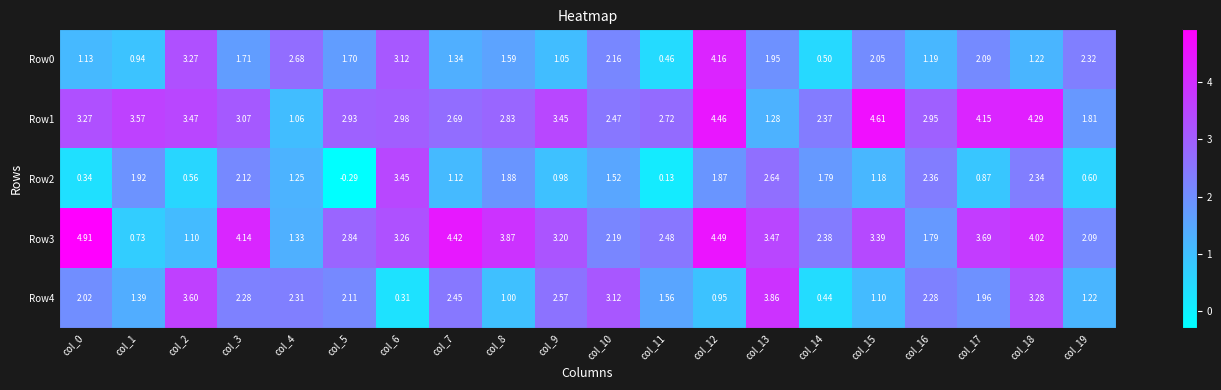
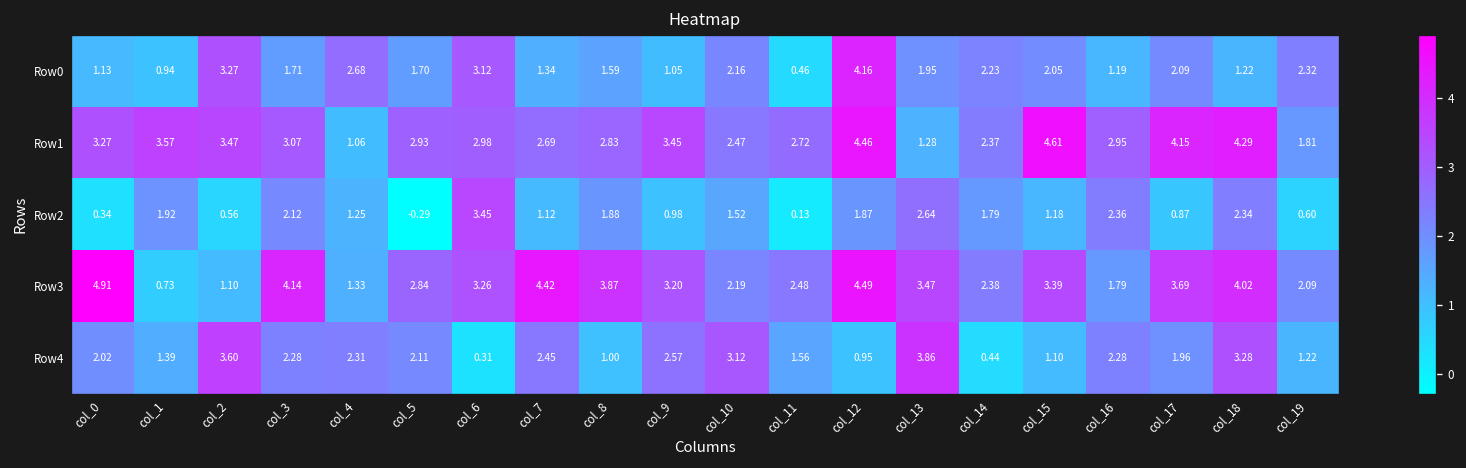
  {
    "Row0": {
      "col_0": 1.13,
      "col_1": 0.94,
      "col_2": 3.27,
      "col_3": 1.71,
      "col_4": 2.68,
      "col_5": 1.70,
      "col_6": 3.12,
      "col_7": 1.34,
      "col_8": 1.59,
      "col_9": 1.05,
      "col_10": 2.16,
      "col_11": 0.46,
      "col_12": 4.16,
      "col_13": 1.95,
-     "col_14": 0.50,
+     "col_14": 2.23,
      "col_15": 2.05,
      "col_16": 1.19,
      "col_17": 2.09,
      "col_18": 1.22,
      "col_19": 2.32
    },
    "Row1": {
      "col_0": 3.27,
      "col_1": 3.57,
      "col_2": 3.47,
      "col_3": 3.07,
      "col_4": 1.06,
      "col_5": 2.93,
      "col_6": 2.98,
      "col_7": 2.69,
      "col_8": 2.83,
      "col_9": 3.45,
      "col_10": 2.47,
      "col_11": 2.72,
      "col_12": 4.46,
      "col_13": 1.28,
      "col_14": 2.37,
      "col_15": 4.61,
      "col_16": 2.95,
      "col_17": 4.15,
      "col_18": 4.29,
      "col_19": 1.81
    },
    "Row2": {
      "col_0": 0.34,
      "col_1": 1.92,
      "col_2": 0.56,
      "col_3": 2.12,
      "col_4": 1.25,
      "col_5": -0.29,
      "col_6": 3.45,
      "col_7": 1.12,
      "col_8": 1.88,
      "col_9": 0.98,
      "col_10": 1.52,
      "col_11": 0.13,
      "col_12": 1.87,
      "col_13": 2.64,
      "col_14": 1.79,
      "col_15": 1.18,
      "col_16": 2.36,
      "col_17": 0.87,
      "col_18": 2.34,
      "col_19": 0.60
    },
    "Row3": {
      "col_0": 4.91,
      "col_1": 0.73,
      "col_2": 1.10,
      "col_3": 4.14,
      "col_4": 1.33,
      "col_5": 2.84,
      "col_6": 3.26,
      "col_7": 4.42,
      "col_8": 3.87,
      "col_9": 3.20,
      "col_10": 2.19,
      "col_11": 2.48,
      "col_12": 4.49,
      "col_13": 3.47,
      "col_14": 2.38,
      "col_15": 3.39,
      "col_16": 1.79,
      "col_17": 3.69,
      "col_18": 4.02,
      "col_19": 2.09
    },
    "Row4": {
      "col_0": 2.02,
      "col_1": 1.39,
      "col_2": 3.60,
      "col_3": 2.28,
      "col_4": 2.31,
      "col_5": 2.11,
      "col_6": 0.31,
      "col_7": 2.45,
      "col_8": 1.00,
      "col_9": 2.57,
      "col_10": 3.12,
      "col_11": 1.56,
      "col_12": 0.95,
      "col_13": 3.86,
      "col_14": 0.44,
      "col_15": 1.10,
      "col_16": 2.28,
      "col_17": 1.96,
      "col_18": 3.28,
      "col_19": 1.22
    }
  }
